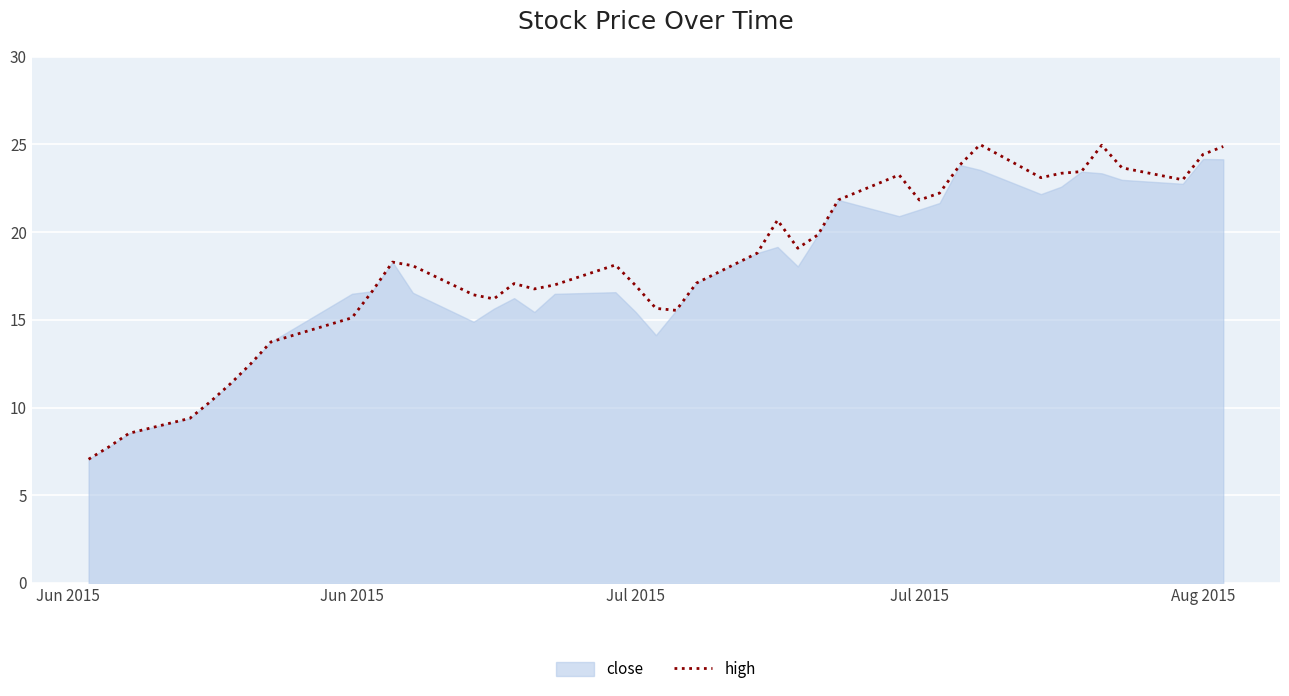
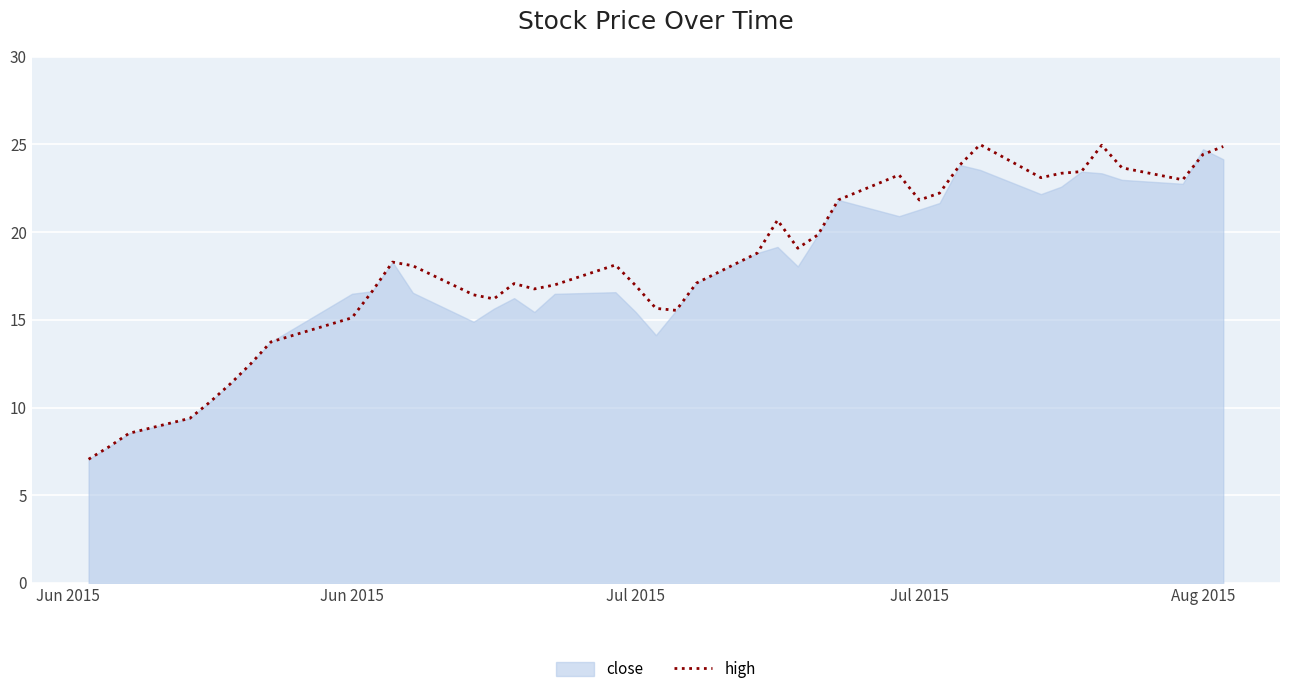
  {
    "high": {
      "Jun 2015": 15.1,
      "Aug 2015": 24.4
    },
    "close": {
      "Jun 2015": 16.5,
-     "Aug 2015": 24.2
+     "Aug 2015": 24.7
    }
  }
